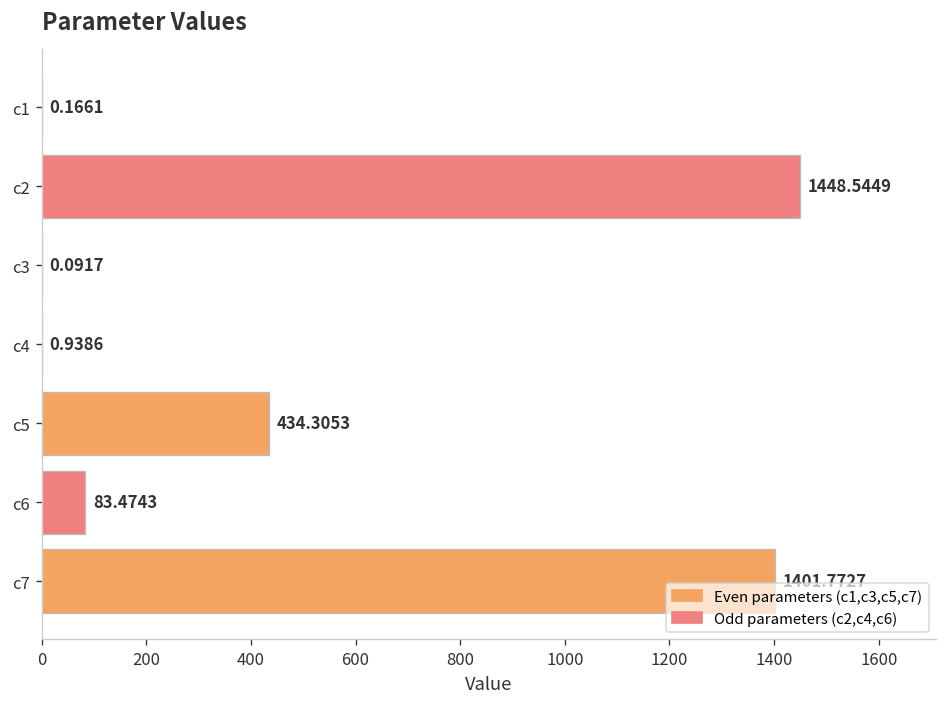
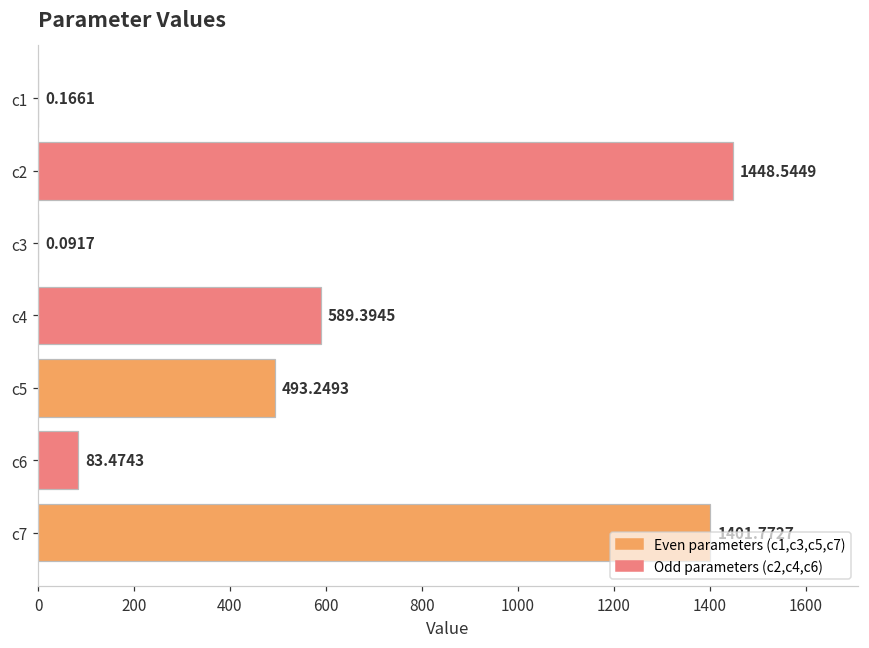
  {
    "c1": 0.1661,
    "c2": 1448.5449,
    "c3": 0.0917,
-   "c4": 0.9386,
-   "c5": 434.3053,
+   "c4": 589.3945,
+   "c5": 493.2493,
    "c6": 83.4743
  }
